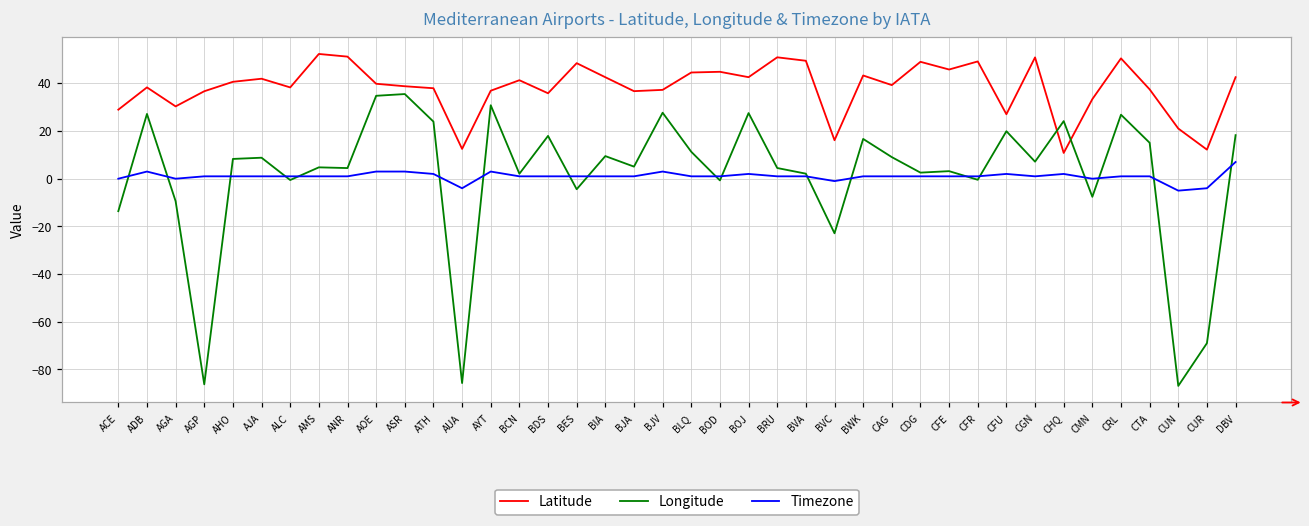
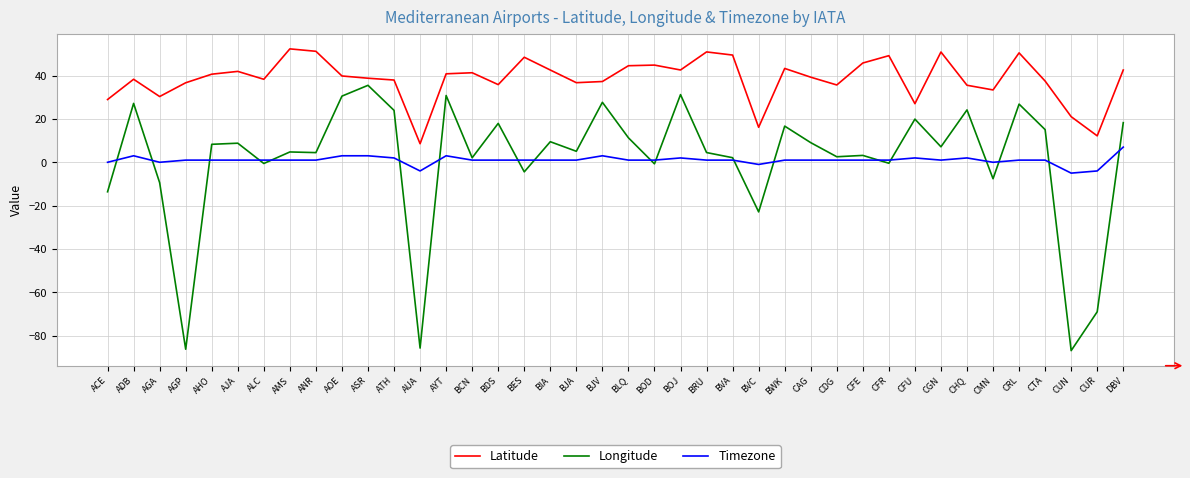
  {
    "Latitude": {
      "ACE": 29,
      "ADB": 38,
      "AGA": 30,
      "AGP": 37,
      "AHO": 41,
      "AJA": 42,
      "ALC": 38,
      "AMS": 52,
      "ANR": 51,
      "AOE": 40,
      "ASR": 39,
      "ATH": 38,
-     "AUA": 13,
-     "AYT": 37,
+     "AUA": 9,
+     "AYT": 41,
      "BCN": 41,
      "BDS": 36,
      "BES": 48,
      "BIA": 43,
      "BJA": 37,
      "BJV": 37,
      "BLQ": 45,
      "BOD": 45,
      "BOJ": 43,
      "BRU": 51,
      "BVA": 49,
      "BVC": 16,
      "BWK": 43,
      "CAG": 39,
-     "CDG": 49,
+     "CDG": 36,
      "CFE": 46,
      "CFR": 49,
      "CFU": 27,
      "CGN": 51,
-     "CHQ": 11,
+     "CHQ": 36,
      "CMN": 33,
      "CRL": 50,
      "CTA": 37,
      "CUN": 21,
      "CUR": 12,
      "DBV": 43
    },
    "Longitude": {
      "ACE": -14,
      "ADB": 27,
      "AGA": -9,
      "AGP": -86,
      "AHO": 8,
      "AJA": 9,
      "ALC": -1,
      "AMS": 5,
      "ANR": 4,
-     "AOE": 35,
+     "AOE": 31,
      "ASR": 35,
      "ATH": 24,
      "AUA": -86,
      "AYT": 31,
      "BDS": 18,
      "BES": -4,
      "BIA": 9,
      "BJA": 5,
      "BJV": 28,
      "BLQ": 11,
      "BOD": -1,
-     "BOJ": 28,
+     "BOJ": 31,
      "BRU": 4,
      "BVC": -23,
      "BWK": 17,
      "CAG": 9,
      "CDG": 3,
      "CFE": 3,
      "CFR": 0,
      "CFU": 20,
      "CGN": 7,
      "CHQ": 24,
      "CMN": -8,
      "CRL": 27,
      "CTA": 15,
      "CUN": -87,
      "CUR": -69,
      "DBV": 18
    },
    "Timezone": {
      "ACE": 0,
      "ADB": 3,
      "AGA": 0,
      "AGP": 1,
      "AHO": 1,
      "AJA": 1,
      "ALC": 1,
      "AMS": 1,
      "ANR": 1,
      "AOE": 3,
      "ASR": 3,
      "ATH": 2,
      "AUA": -4,
      "AYT": 3,
      "BDS": 1,
      "BES": 1,
      "BIA": 1,
      "BJA": 1,
      "BJV": 3,
      "BLQ": 1,
      "BOD": 1,
      "BOJ": 2,
      "BRU": 1,
      "BVC": -1,
      "BWK": 1,
      "CAG": 1,
      "CDG": 1,
      "CFE": 1,
      "CFR": 1,
      "CFU": 2,
      "CGN": 1,
      "CHQ": 2,
      "CMN": 0,
      "CRL": 1,
      "CTA": 1,
      "CUN": -5,
      "CUR": -4,
      "DBV": 7
    }
  }
